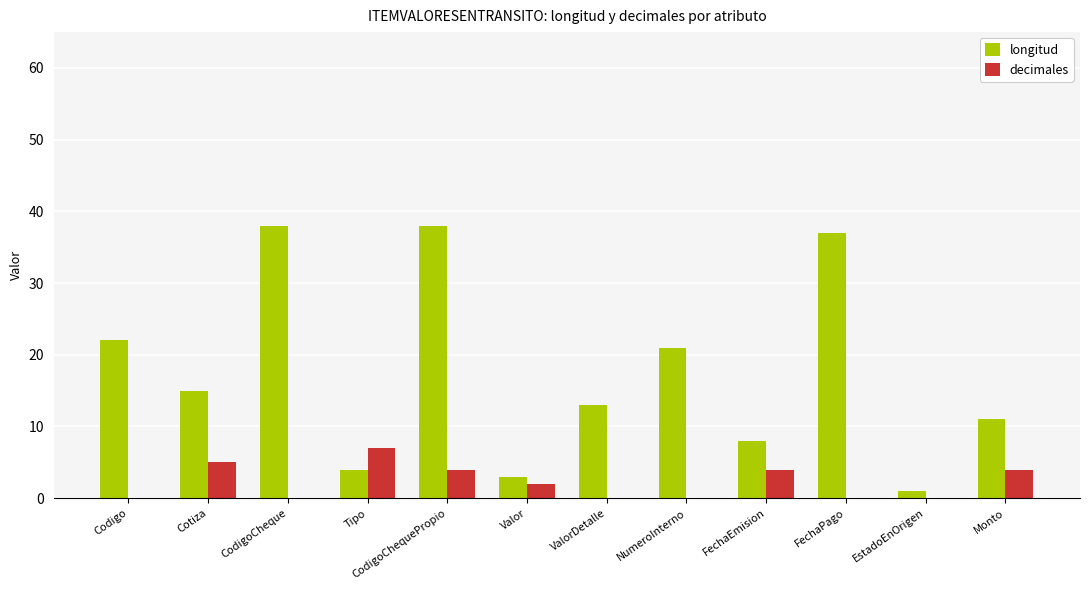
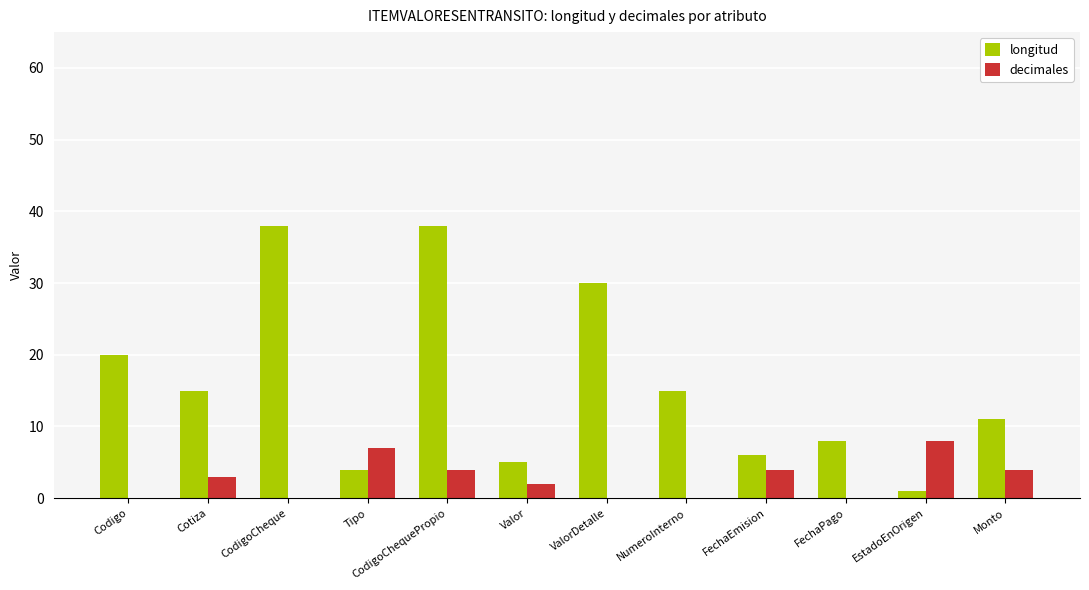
  {
    "longitud": {
-     "Codigo": 22,
+     "Codigo": 20,
      "Cotiza": 15,
      "CodigoCheque": 38,
      "Tipo": 4,
      "CodigoChequePropio": 38,
-     "Valor": 3,
-     "ValorDetalle": 13,
-     "NumeroInterno": 21,
-     "FechaEmision": 8,
-     "FechaPago": 37,
+     "Valor": 5,
+     "ValorDetalle": 30,
+     "NumeroInterno": 15,
+     "FechaEmision": 6,
+     "FechaPago": 8,
      "EstadoEnOrigen": 1,
      "Monto": 11
    },
    "decimales": {
      "Codigo": 0,
-     "Cotiza": 5,
+     "Cotiza": 3,
      "CodigoCheque": 0,
      "Tipo": 7,
      "CodigoChequePropio": 4,
      "Valor": 2,
      "ValorDetalle": 0,
      "NumeroInterno": 0,
      "FechaEmision": 4,
      "FechaPago": 0,
-     "EstadoEnOrigen": 0,
+     "EstadoEnOrigen": 8,
      "Monto": 4
    }
  }
